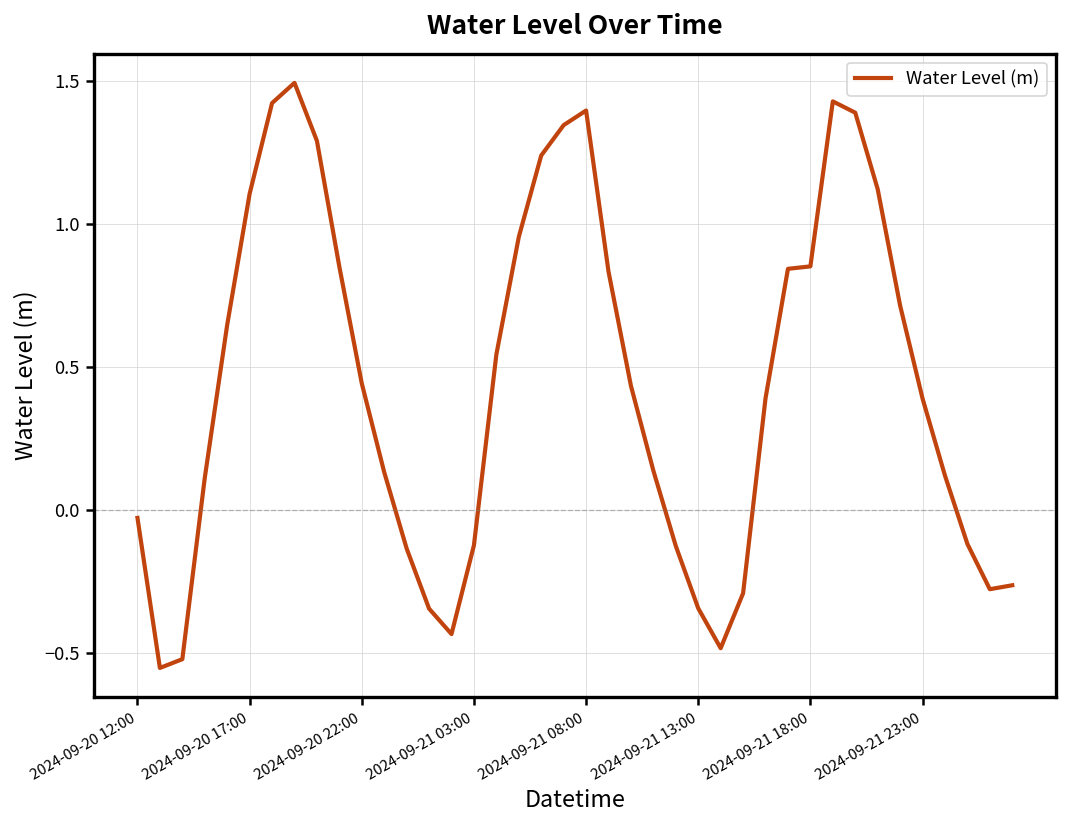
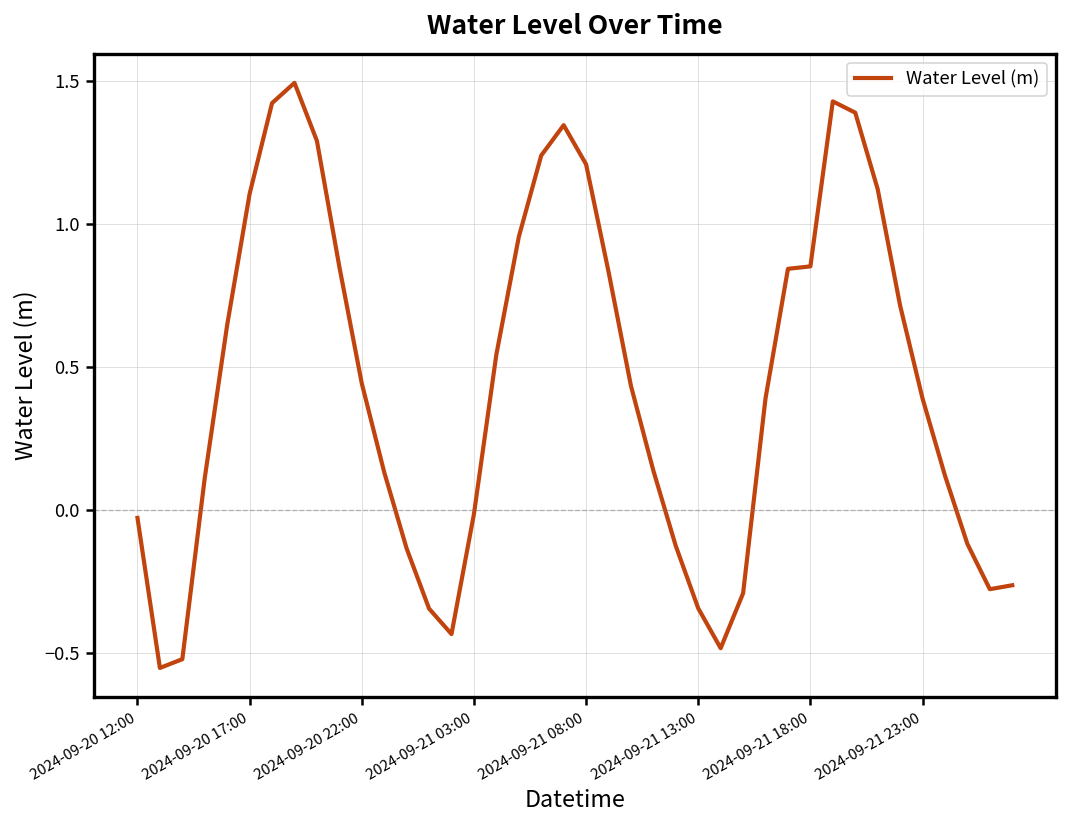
  {
    "2024-09-20 12:00": -0.03,
    "2024-09-20 17:00": 1.11,
    "2024-09-20 22:00": 0.44,
-   "2024-09-21 03:00": -0.12,
-   "2024-09-21 08:00": 1.40,
+   "2024-09-21 03:00": -0.01,
+   "2024-09-21 08:00": 1.21,
    "2024-09-21 13:00": -0.34,
    "2024-09-21 18:00": 0.85,
    "2024-09-21 23:00": 0.39
  }
